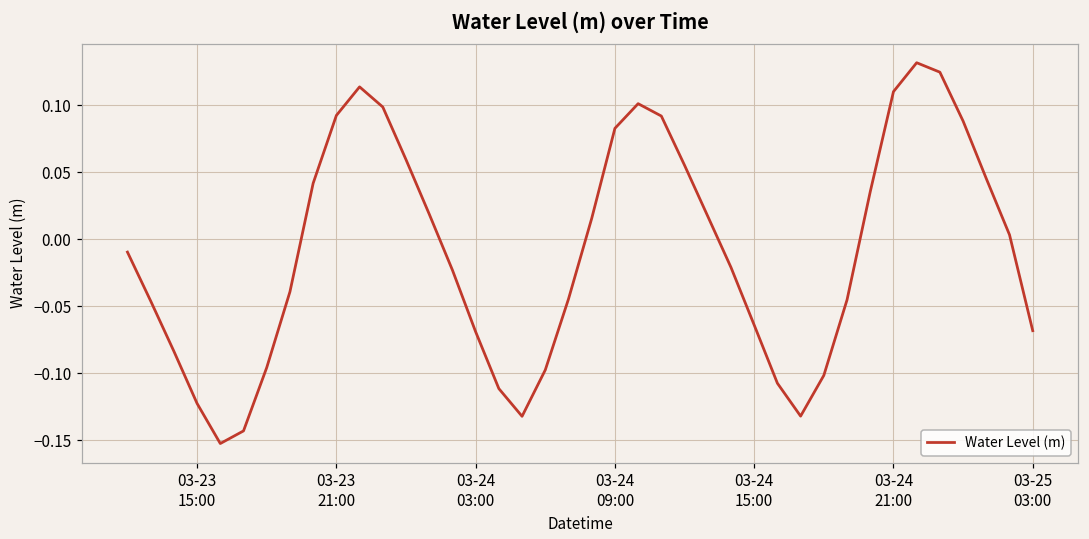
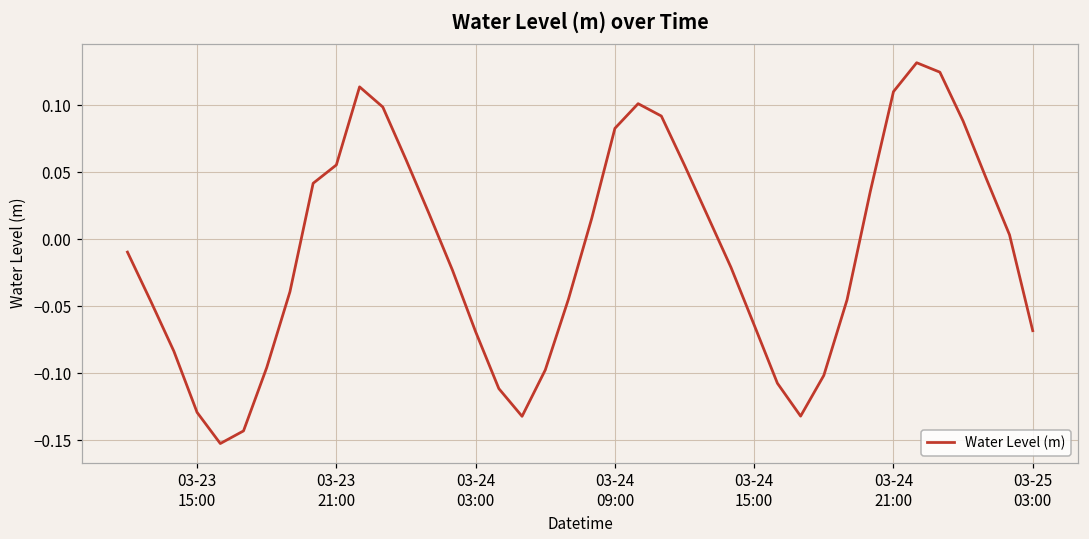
  {
-   "03-23 15:00": -0.123,
-   "03-23 21:00": 0.092,
+   "03-23 15:00": -0.129,
+   "03-23 21:00": 0.055,
    "03-24 03:00": -0.069,
    "03-24 09:00": 0.083,
    "03-24 15:00": -0.064,
    "03-24 21:00": 0.110,
    "03-25 03:00": -0.068
  }
